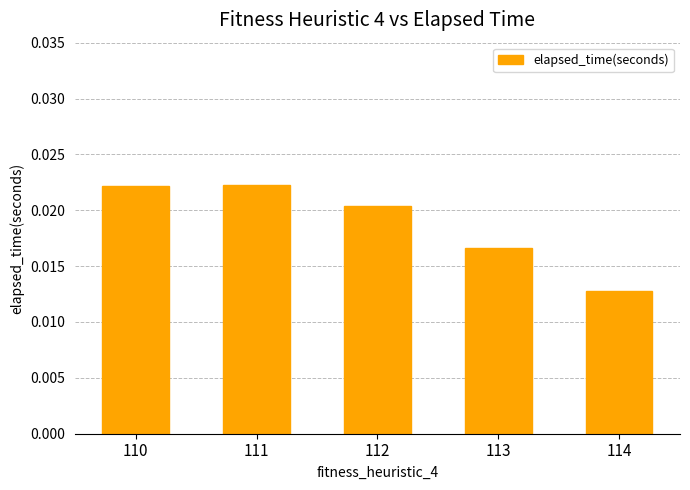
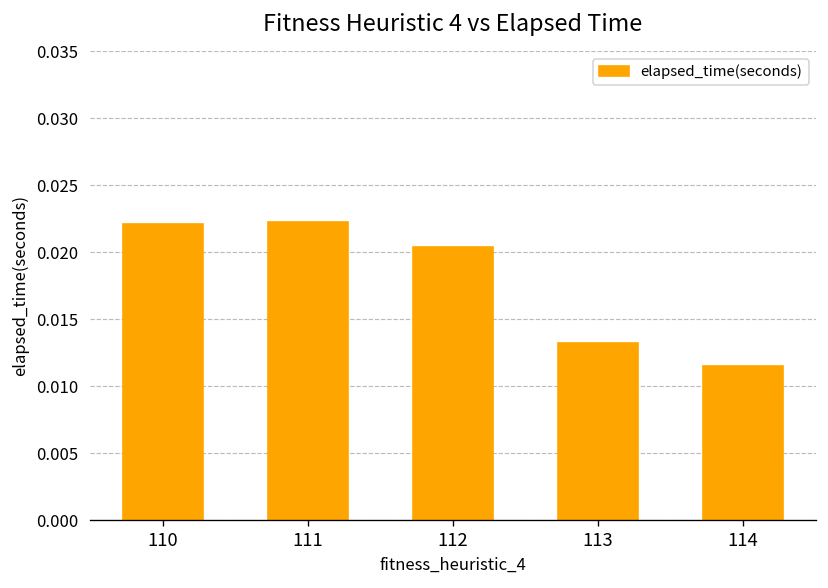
  {
    "110": 0.0221,
    "111": 0.0223,
    "112": 0.0204,
-   "113": 0.0166,
-   "114": 0.0128
+   "113": 0.0132,
+   "114": 0.0116
  }
